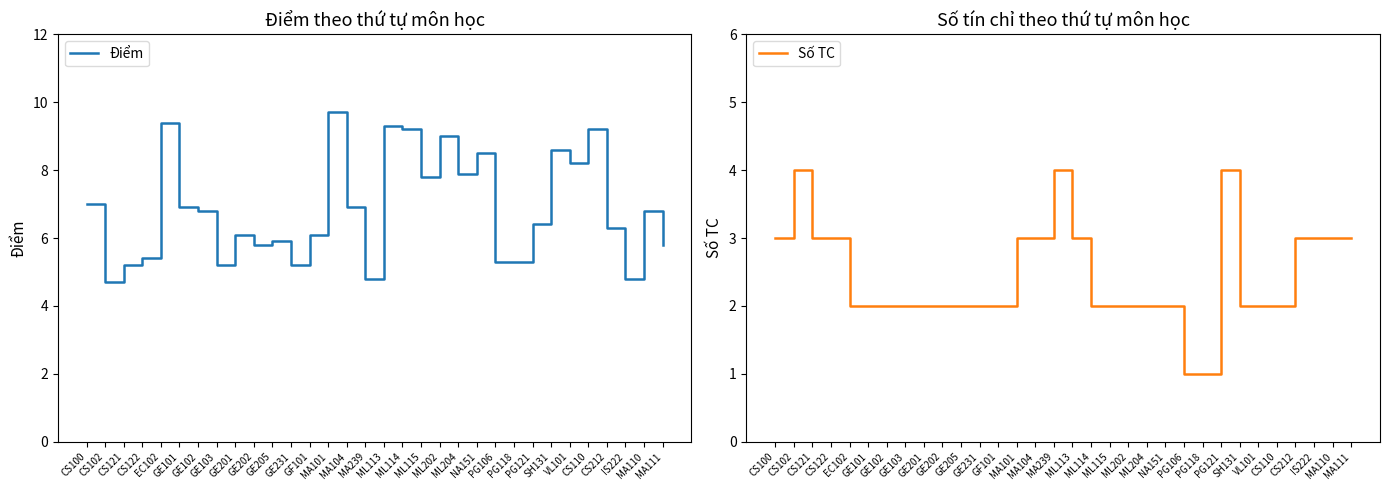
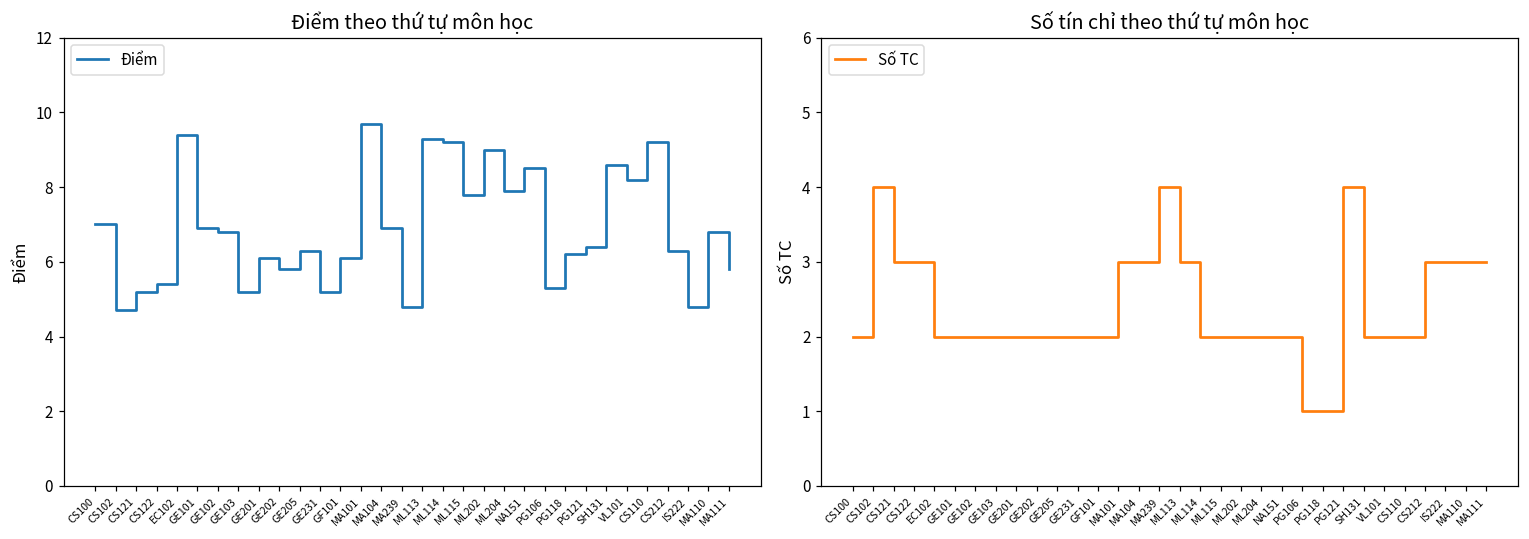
  {
    "Điểm theo thứ tự môn học": {
      "CS100": 7.0,
      "CS102": 4.7,
      "CS121": 5.2,
      "CS122": 5.4,
      "EC102": 9.4,
      "GE101": 6.9,
      "GE102": 6.8,
      "GE103": 5.2,
      "GE201": 6.1,
      "GE202": 5.8,
-     "GE205": 5.9,
+     "GE205": 6.3,
      "GE231": 5.2,
      "GF101": 6.1,
      "MA101": 9.7,
      "MA104": 6.9,
      "MA239": 4.8,
      "ML113": 9.3,
      "ML114": 9.2,
      "ML115": 7.8,
      "ML202": 9.0,
      "ML204": 7.9,
      "NA151": 8.5,
      "PG106": 5.3,
-     "PG118": 5.3,
+     "PG118": 6.2,
      "PG121": 6.4,
      "SH131": 8.6,
      "VL101": 8.2,
      "CS110": 9.2,
      "CS212": 6.3,
      "IS222": 4.8,
      "MA110": 6.8,
      "MA111": 5.8
    },
    "Số tín chỉ theo thứ tự môn học": {
-     "CS100": 3,
+     "CS100": 2,
      "CS102": 4,
      "CS121": 3,
      "CS122": 3,
      "EC102": 2,
      "GE101": 2,
      "GE102": 2,
      "GE103": 2,
      "GE201": 2,
      "GE202": 2,
      "GE205": 2,
      "GE231": 2,
      "GF101": 2,
      "MA101": 3,
      "MA104": 3,
      "MA239": 4,
      "ML113": 3,
      "ML114": 2,
      "ML115": 2,
      "ML202": 2,
      "ML204": 2,
      "NA151": 2,
      "PG106": 1,
      "PG118": 1,
      "PG121": 4,
      "SH131": 2,
      "VL101": 2,
      "CS110": 2,
      "CS212": 3,
      "IS222": 3,
      "MA110": 3,
      "MA111": 3
    }
  }
